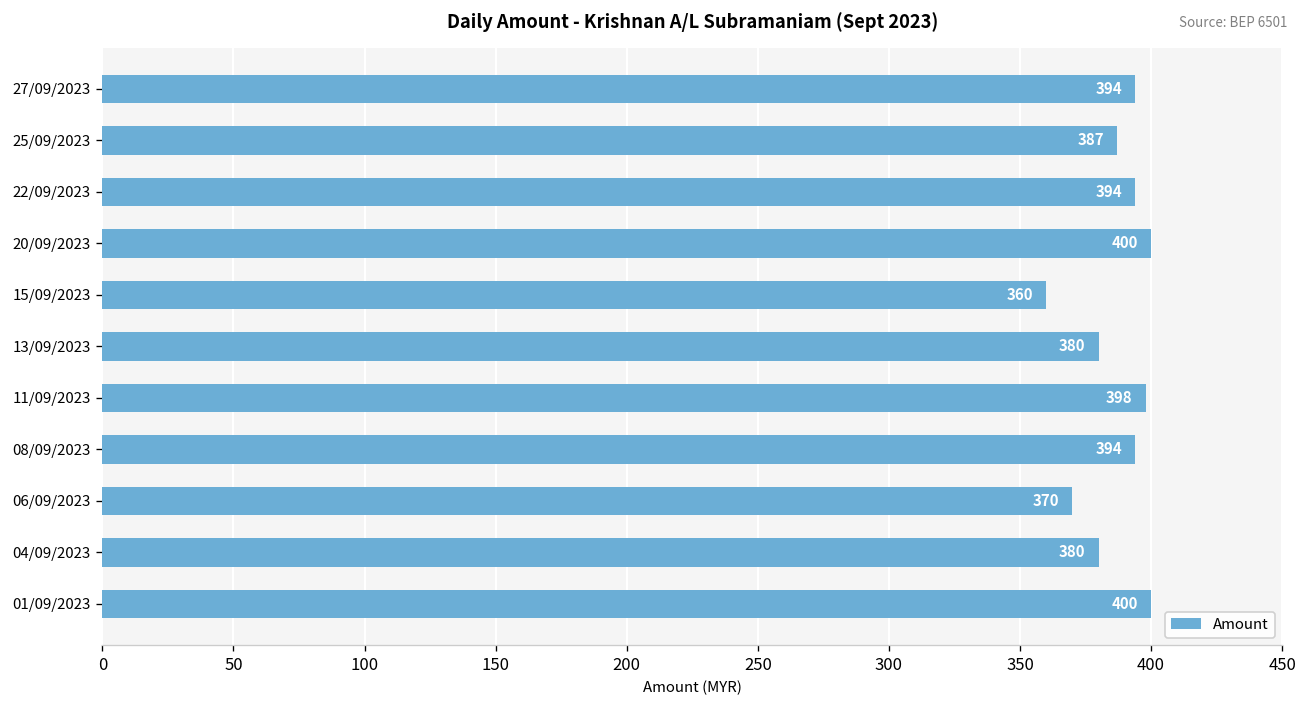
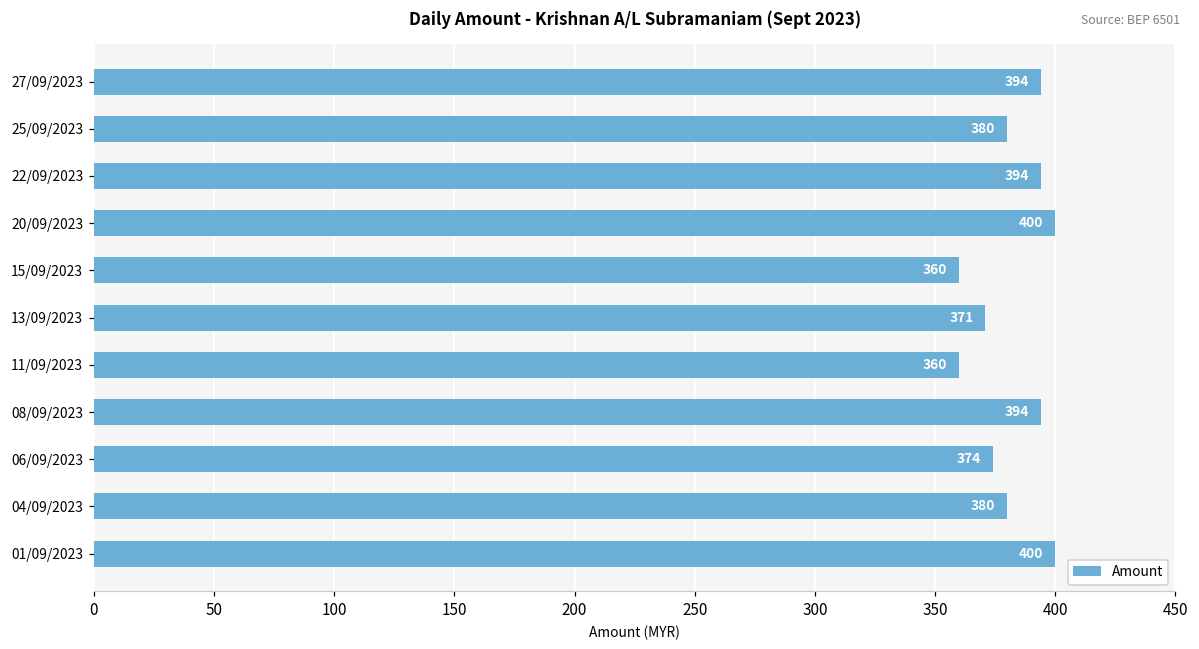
  {
    "27/09/2023": 394,
-   "25/09/2023": 387,
+   "25/09/2023": 380,
    "22/09/2023": 394,
    "20/09/2023": 400,
    "15/09/2023": 360,
-   "13/09/2023": 380,
-   "11/09/2023": 398,
+   "13/09/2023": 371,
+   "11/09/2023": 360,
    "08/09/2023": 394,
-   "06/09/2023": 370,
+   "06/09/2023": 374,
    "04/09/2023": 380,
    "01/09/2023": 400
  }
